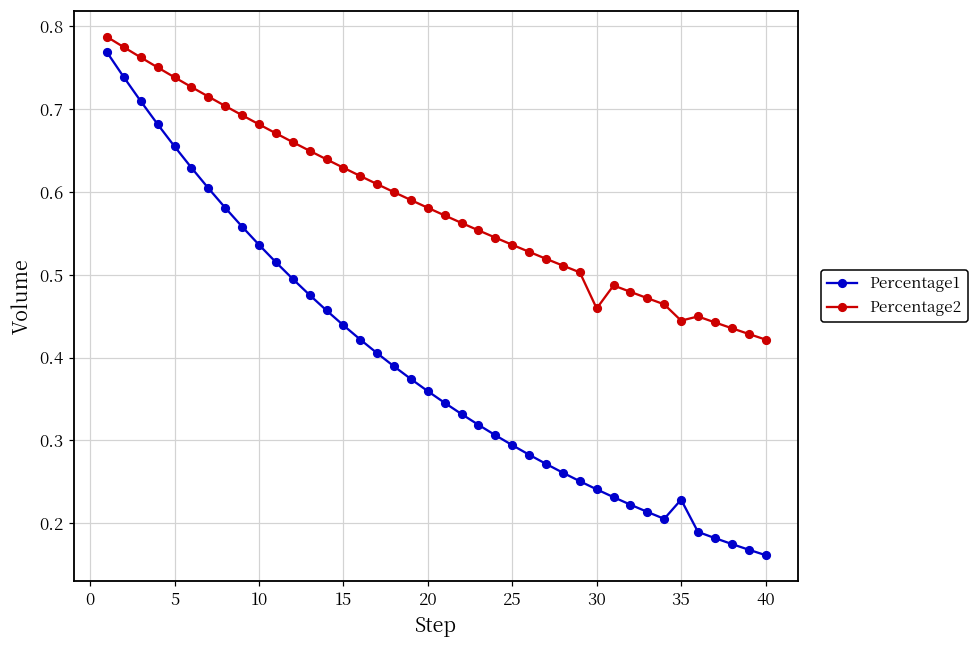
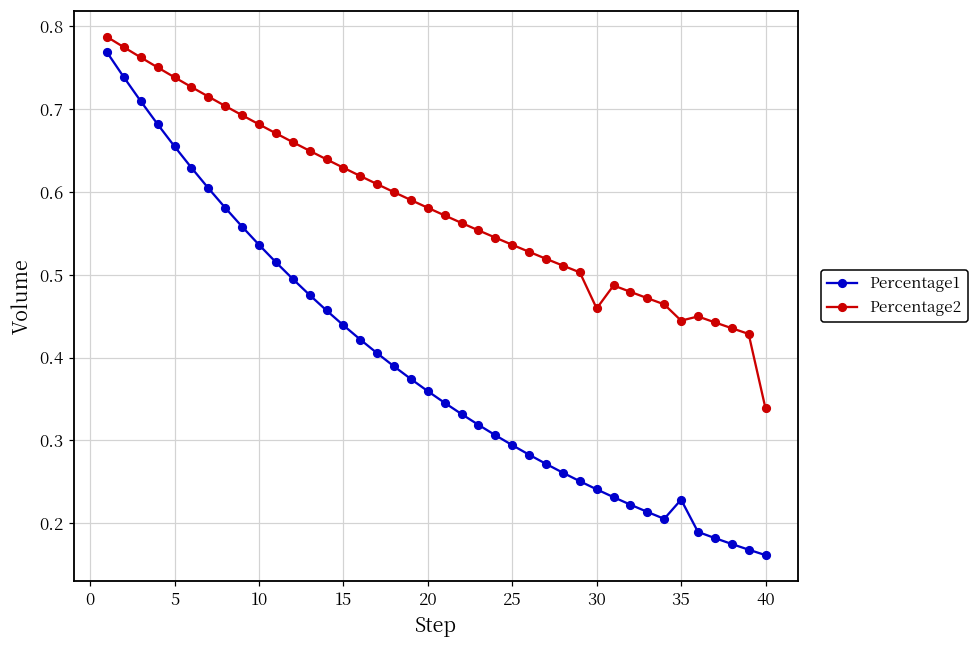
  {
    "Percentage1": {
      "5": 0.65,
      "10": 0.54,
      "15": 0.44,
      "20": 0.36,
      "25": 0.29,
      "30": 0.24,
      "35": 0.23,
      "40": 0.16
    },
    "Percentage2": {
      "5": 0.74,
      "10": 0.68,
      "15": 0.63,
      "20": 0.58,
      "25": 0.54,
      "30": 0.46,
      "35": 0.44,
-     "40": 0.42
+     "40": 0.34
    }
  }
